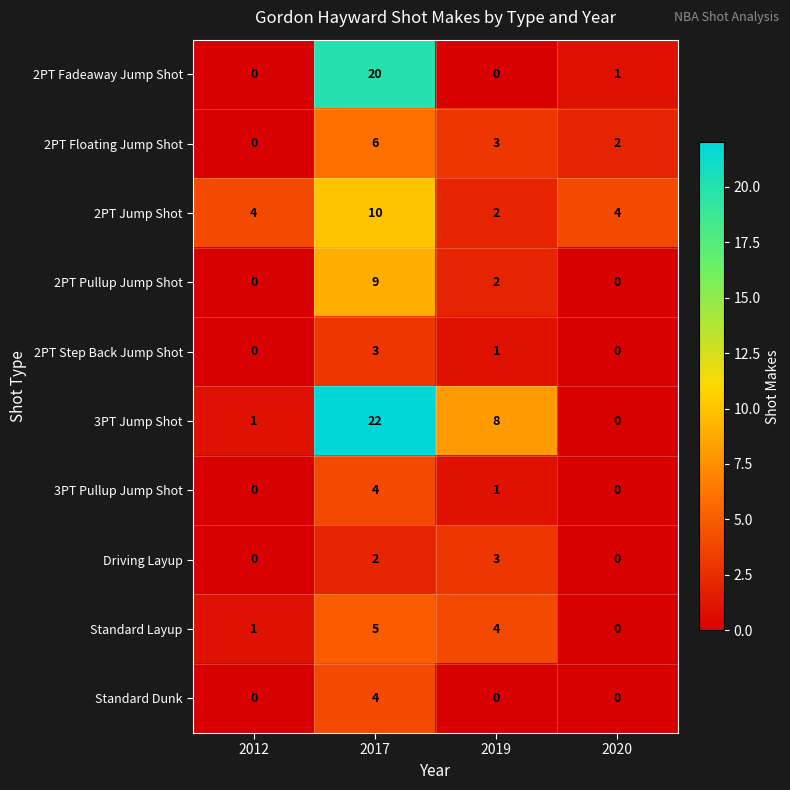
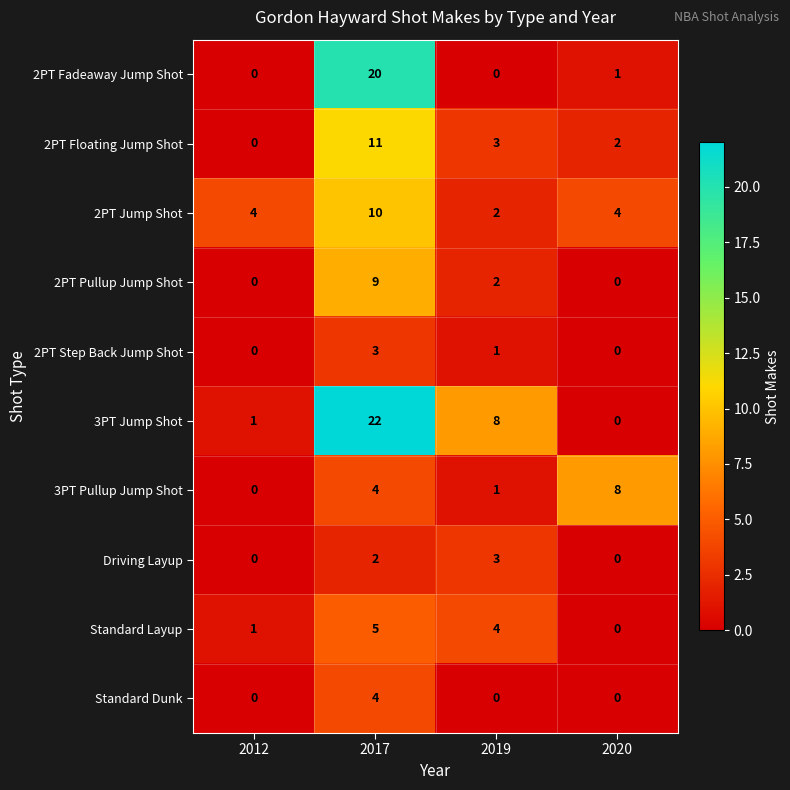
  {
    "2PT Fadeaway Jump Shot": {
      "2012": 0,
      "2017": 20,
      "2019": 0,
      "2020": 1
    },
    "2PT Floating Jump Shot": {
      "2012": 0,
-     "2017": 6,
+     "2017": 11,
      "2019": 3,
      "2020": 2
    },
    "2PT Jump Shot": {
      "2012": 4,
      "2017": 10,
      "2019": 2,
      "2020": 4
    },
    "2PT Pullup Jump Shot": {
      "2012": 0,
      "2017": 9,
      "2019": 2,
      "2020": 0
    },
    "2PT Step Back Jump Shot": {
      "2012": 0,
      "2017": 3,
      "2019": 1,
      "2020": 0
    },
    "3PT Jump Shot": {
      "2012": 1,
      "2017": 22,
      "2019": 8,
      "2020": 0
    },
    "3PT Pullup Jump Shot": {
      "2012": 0,
      "2017": 4,
      "2019": 1,
-     "2020": 0
+     "2020": 8
    },
    "Driving Layup": {
      "2012": 0,
      "2017": 2,
      "2019": 3,
      "2020": 0
    },
    "Standard Layup": {
      "2012": 1,
      "2017": 5,
      "2019": 4,
      "2020": 0
    },
    "Standard Dunk": {
      "2012": 0,
      "2017": 4,
      "2019": 0,
      "2020": 0
    }
  }
